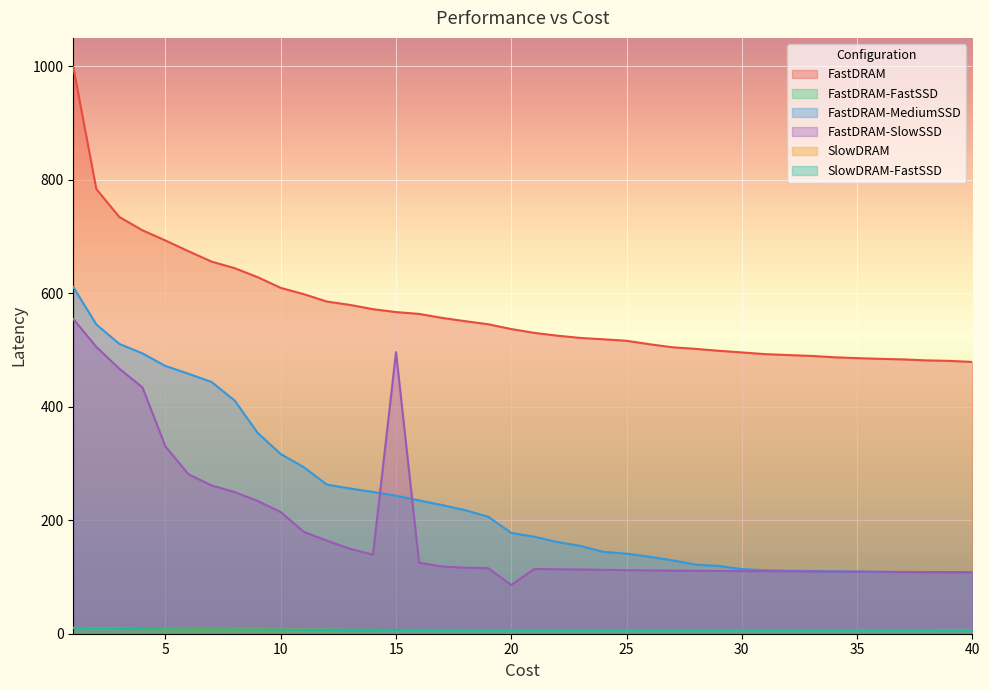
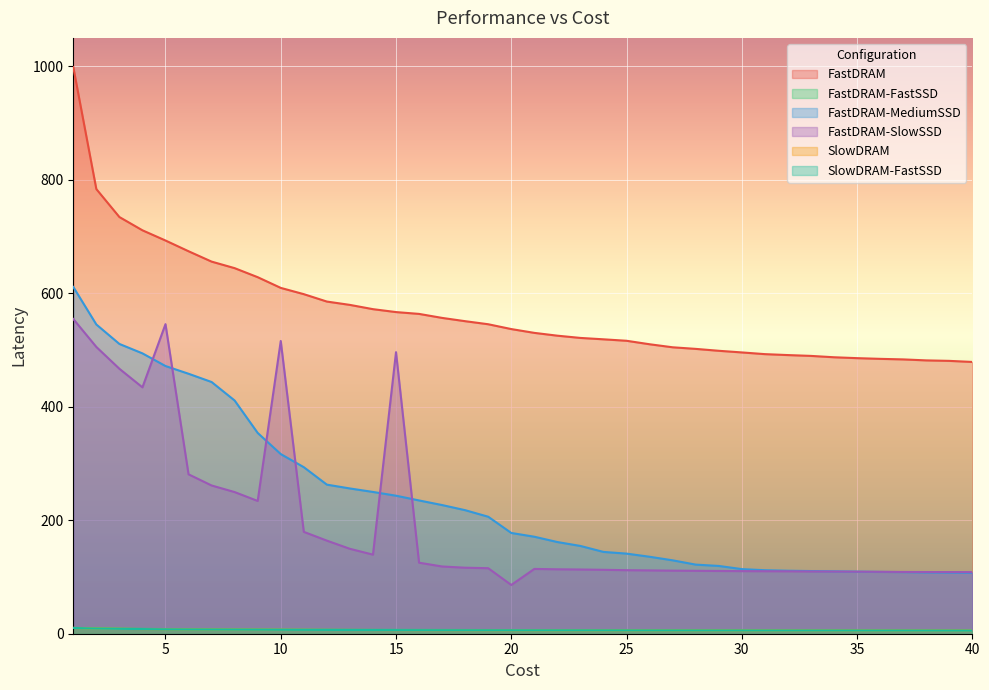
  {
    "FastDRAM-SlowSSD": {
-     "5": 330,
-     "10": 210,
+     "5": 550,
+     "10": 520,
      "15": 500,
      "20": 90,
      "25": 110
    }
  }
